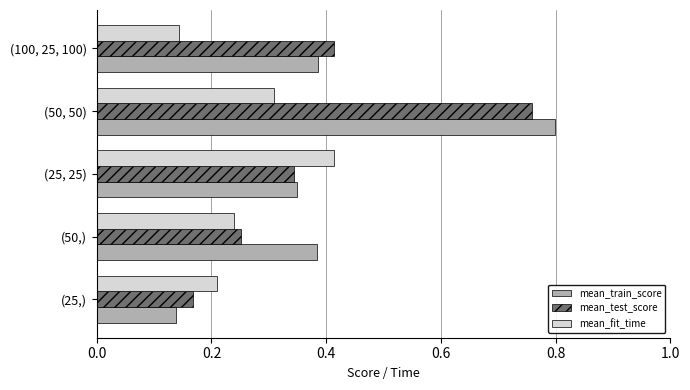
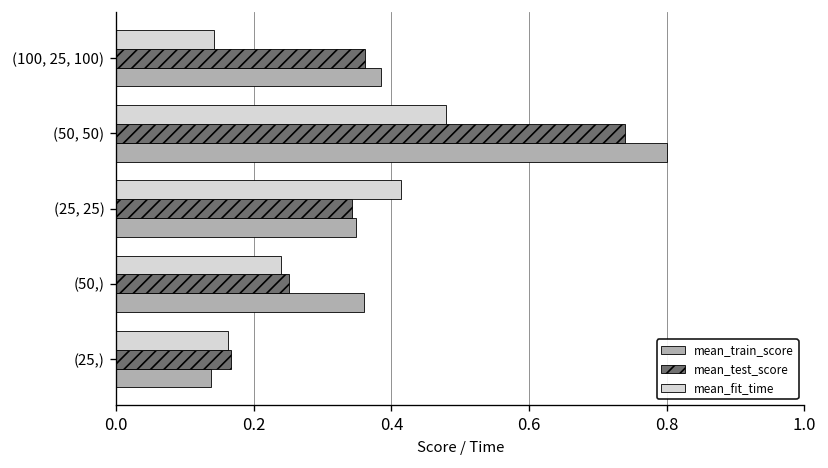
  {
    "mean_train_score": {
      "(100, 25, 100)": 0.39,
      "(50, 50)": 0.80,
      "(25, 25)": 0.35,
-     "(50,)": 0.38,
+     "(50,)": 0.36,
      "(25,)": 0.14
    },
    "mean_test_score": {
-     "(100, 25, 100)": 0.41,
-     "(50, 50)": 0.76,
+     "(100, 25, 100)": 0.36,
+     "(50, 50)": 0.74,
      "(25, 25)": 0.34,
      "(50,)": 0.25,
      "(25,)": 0.17
    },
    "mean_fit_time": {
      "(100, 25, 100)": 0.14,
-     "(50, 50)": 0.31,
+     "(50, 50)": 0.48,
      "(25, 25)": 0.41,
      "(50,)": 0.24,
-     "(25,)": 0.21
+     "(25,)": 0.16
    }
  }
